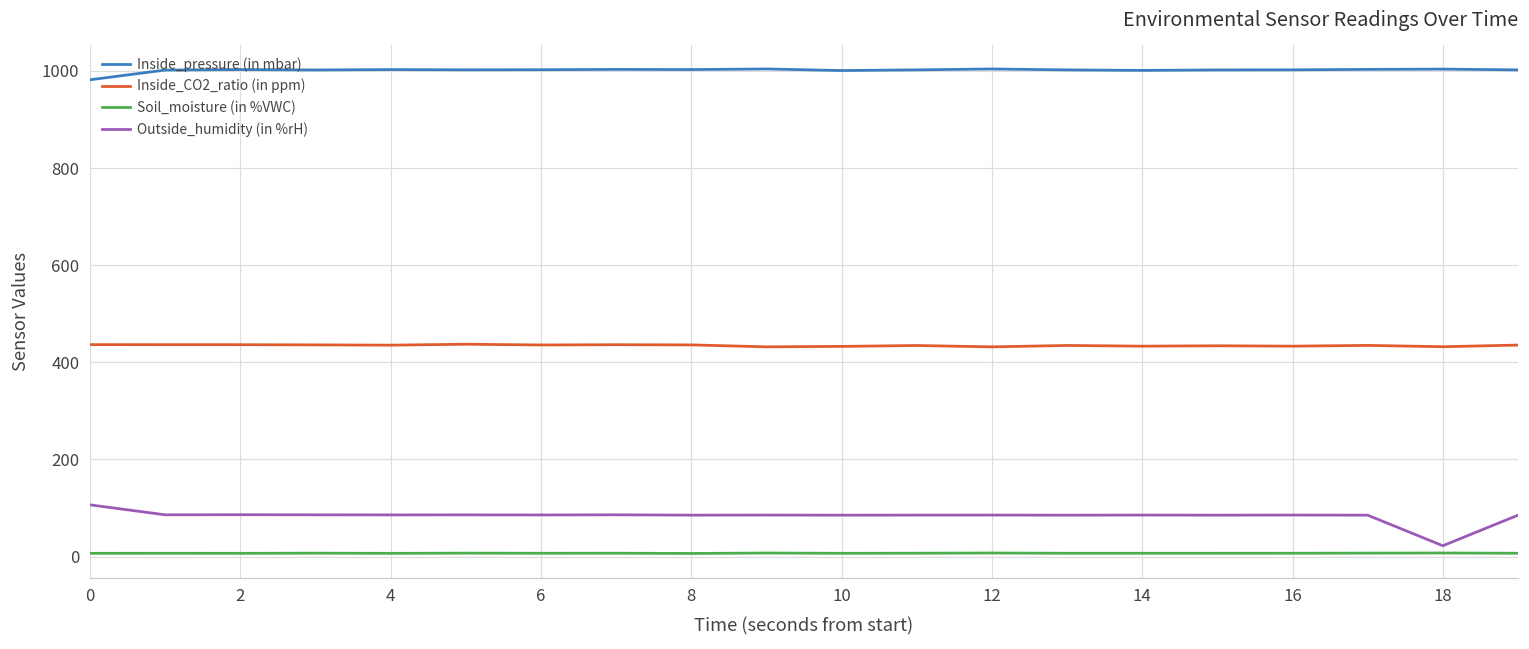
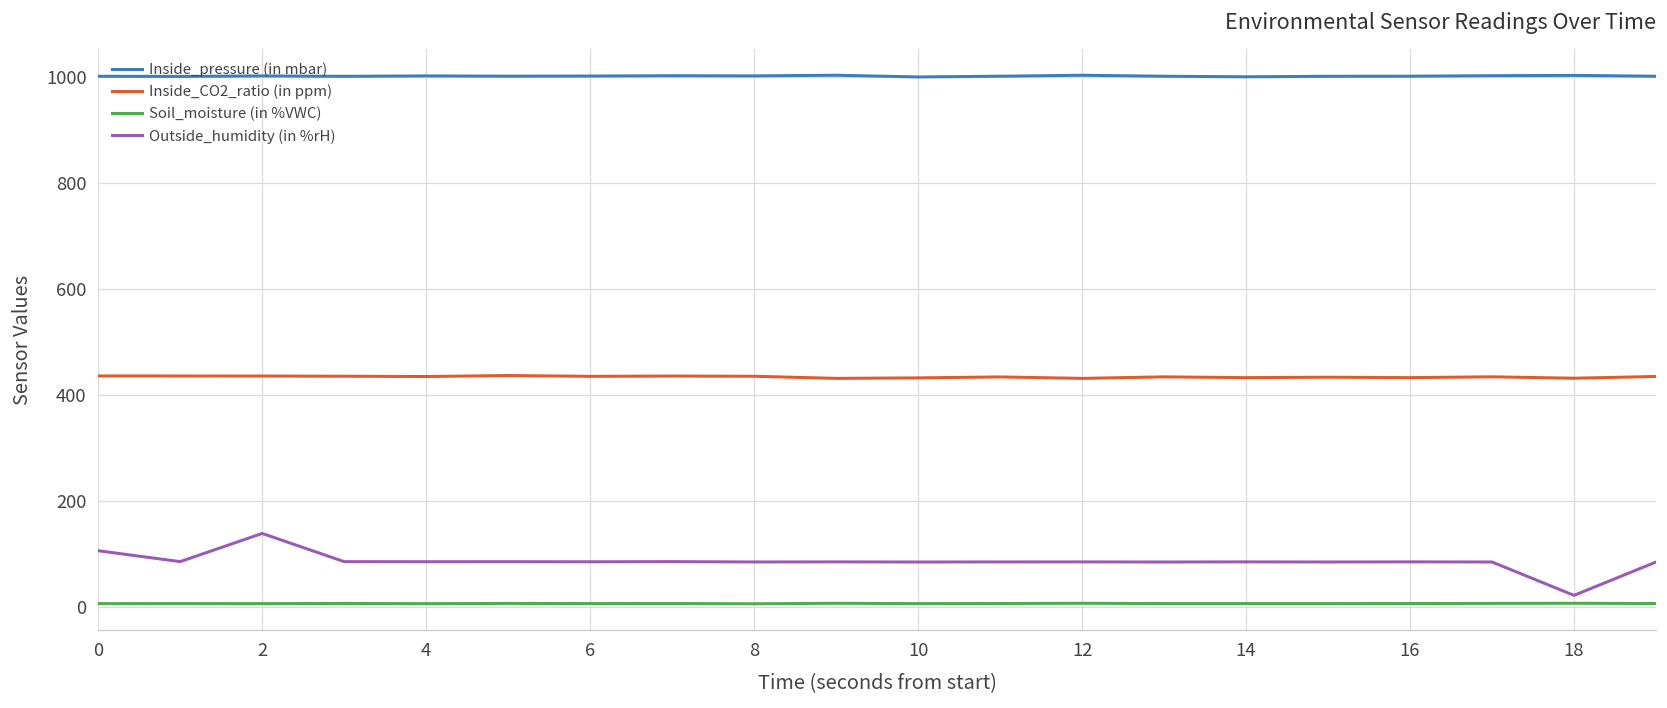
  {
    "Inside_pressure (in mbar)": {
-     "0": 980,
+     "0": 1000,
      "2": 1000,
      "4": 1000,
      "6": 1000,
      "8": 1000,
      "10": 1000,
      "12": 1000,
      "14": 1000,
      "16": 1000,
      "18": 1000
    },
    "Inside_CO2_ratio (in ppm)": {
      "0": 440,
      "2": 440,
      "4": 440,
      "6": 440,
      "8": 440,
      "10": 430,
      "12": 430,
      "14": 430,
      "16": 430,
      "18": 430
    },
    "Soil_moisture (in %VWC)": {
      "0": 10,
      "2": 10,
      "4": 10,
      "6": 10,
      "8": 10,
      "10": 10,
      "12": 10,
      "14": 10,
      "16": 10,
      "18": 10
    },
    "Outside_humidity (in %rH)": {
      "0": 110,
-     "2": 90,
+     "2": 140,
      "4": 90,
      "6": 90,
      "8": 90,
      "10": 90,
      "12": 90,
      "14": 90,
      "16": 90,
      "18": 20
    }
  }
